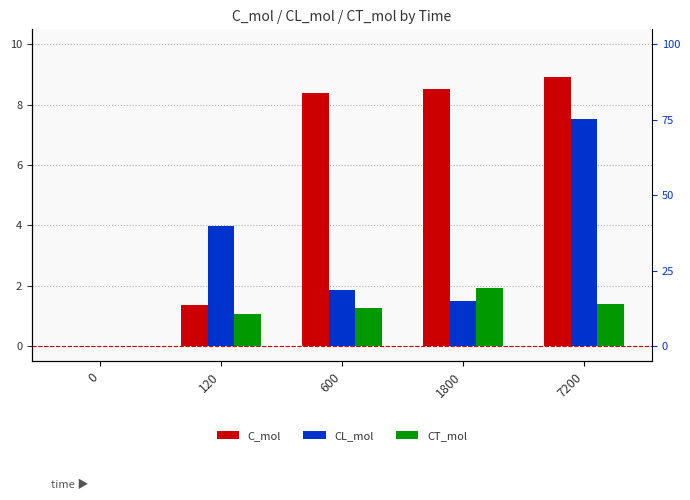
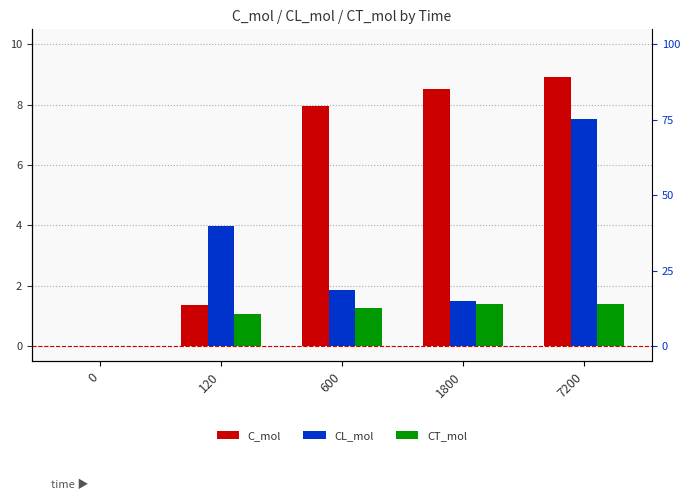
  {
    "C_mol": {
      "0": 0.0,
      "120": 1.4,
-     "600": 8.4,
+     "600": 7.9,
      "1800": 8.5,
      "7200": 8.9
    },
    "CL_mol": {
      "0": 0.0,
      "120": 4.0,
      "600": 1.9,
      "1800": 1.5,
      "7200": 7.5
    },
    "CT_mol": {
      "0": 0.0,
      "120": 1.1,
      "600": 1.3,
-     "1800": 1.9,
+     "1800": 1.4,
      "7200": 1.4
    }
  }
